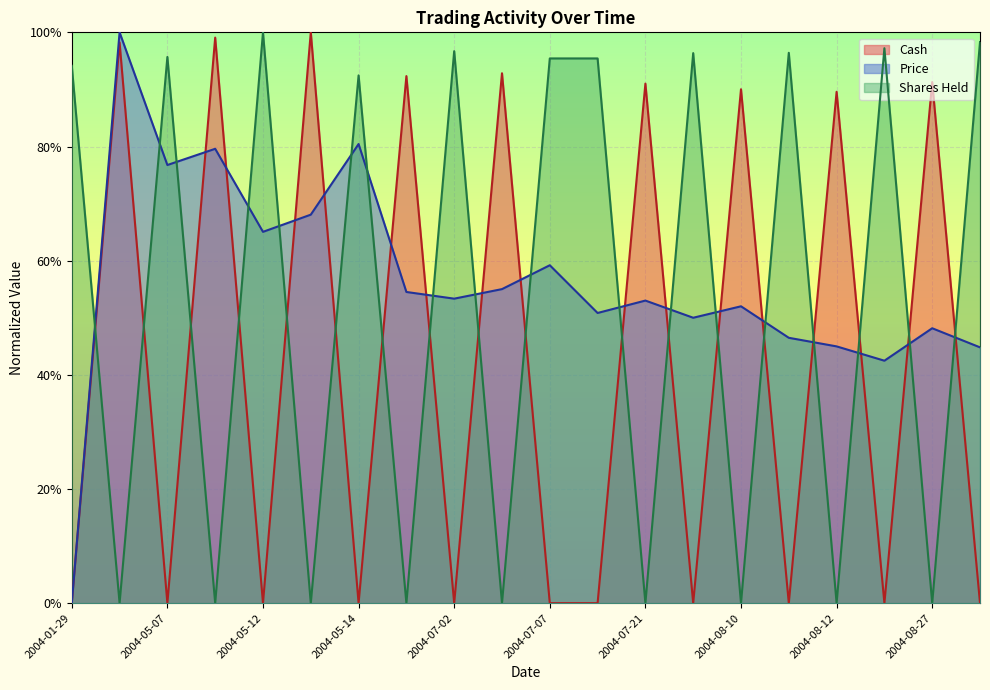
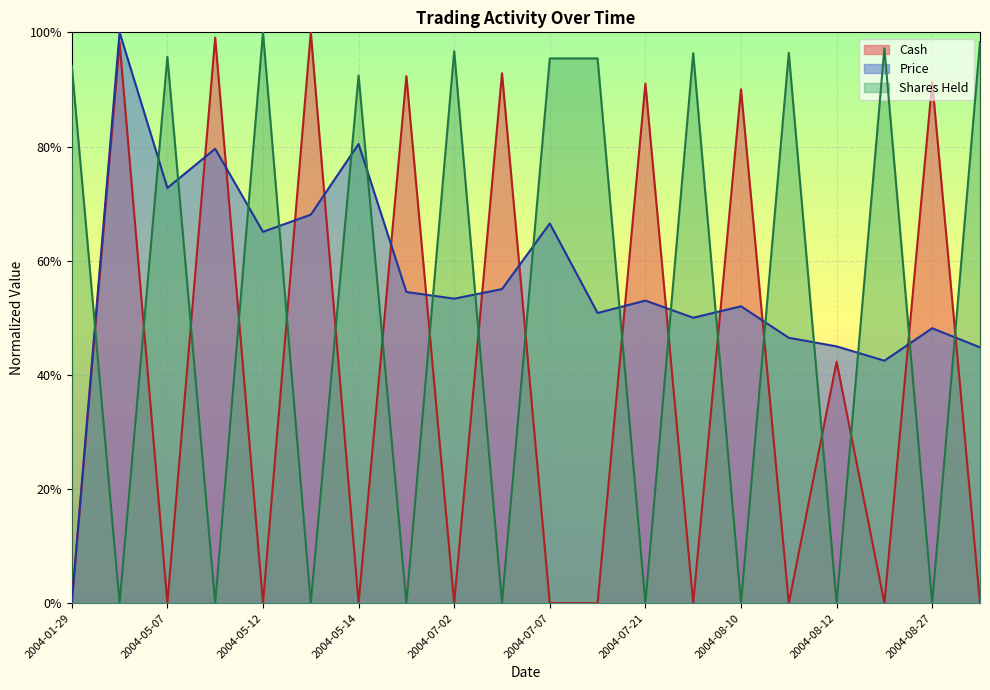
  {
    "Cash": {
      "2004-05-07": "0%",
      "2004-05-12": "0%",
      "2004-05-14": "0%",
      "2004-07-02": "0%",
      "2004-07-07": "0%",
      "2004-07-21": "91%",
      "2004-08-10": "90%",
-     "2004-08-12": "90%"
+     "2004-08-12": "42%"
    },
    "Price": {
-     "2004-05-07": "77%",
+     "2004-05-07": "73%",
      "2004-05-12": "65%",
      "2004-05-14": "80%",
      "2004-07-02": "53%",
-     "2004-07-07": "59%",
+     "2004-07-07": "67%",
      "2004-07-21": "53%",
      "2004-08-10": "52%",
      "2004-08-12": "45%",
      "2004-08-27": "48%"
    },
    "Shares Held": {
      "2004-01-29": "94%",
      "2004-05-07": "96%",
      "2004-05-12": "100%",
      "2004-05-14": "92%",
      "2004-07-02": "97%",
      "2004-07-07": "95%",
      "2004-07-21": "0%",
      "2004-08-10": "0%",
      "2004-08-12": "0%",
      "2004-08-27": "0%"
    }
  }
